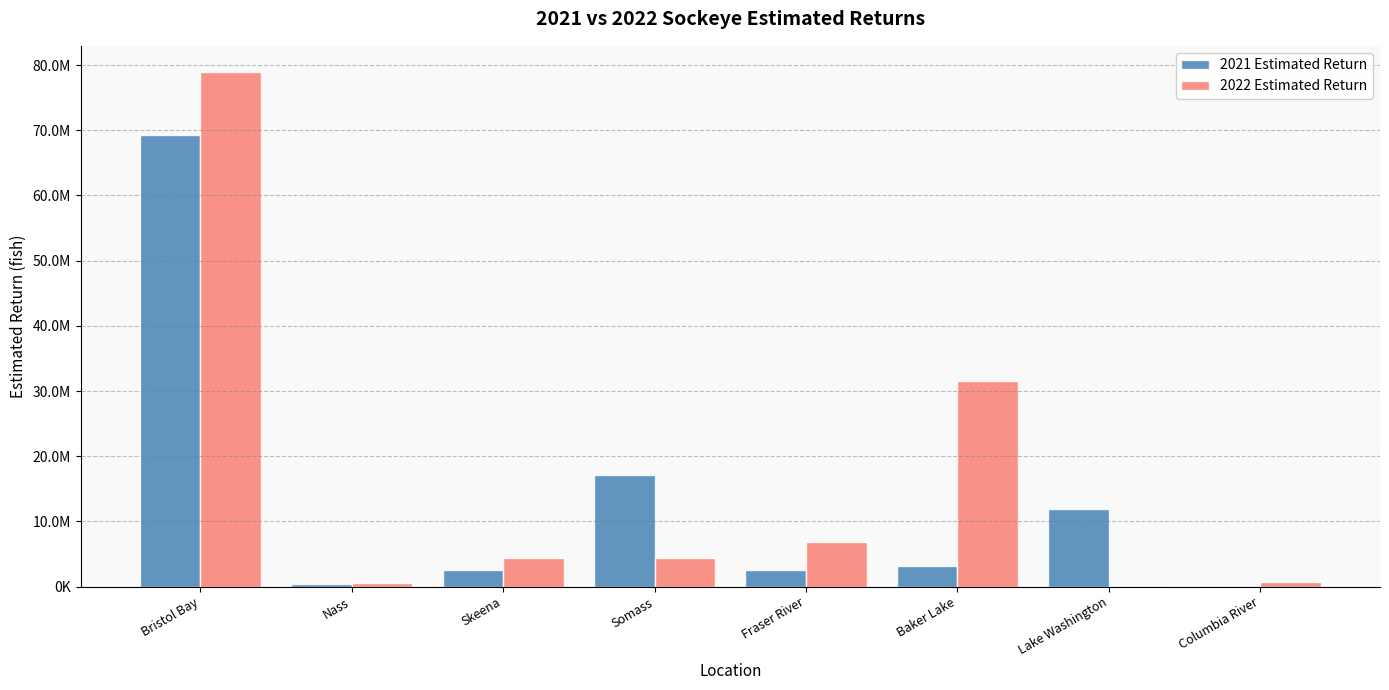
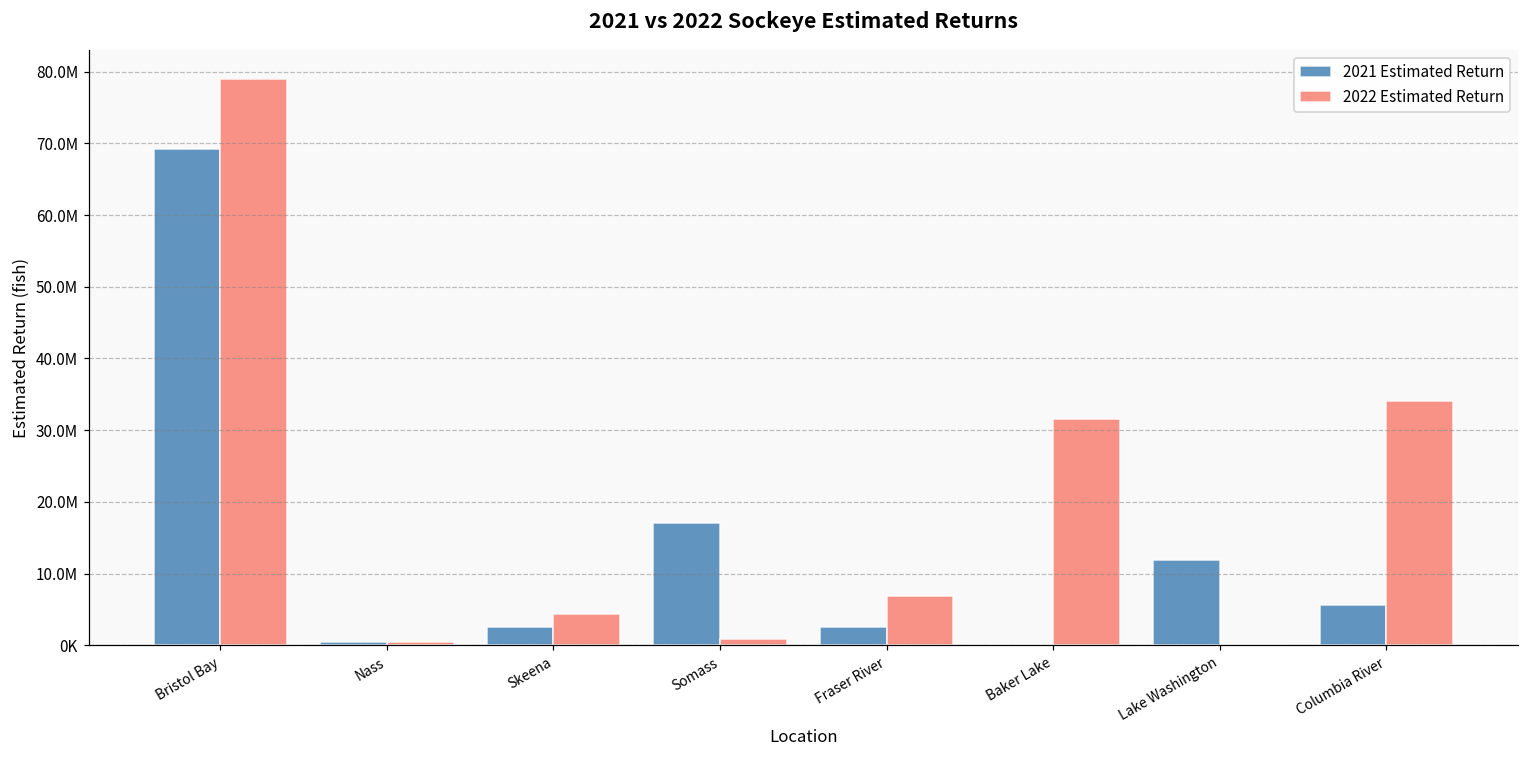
  {
    "2021 Estimated Return": {
      "Bristol Bay": 69000000,
      "Nass": 0,
      "Skeena": 3000000,
      "Somass": 17000000,
      "Fraser River": 3000000,
-     "Baker Lake": 3000000,
+     "Baker Lake": 0,
      "Lake Washington": 12000000,
-     "Columbia River": 0
+     "Columbia River": 6000000
    },
    "2022 Estimated Return": {
      "Bristol Bay": 79000000,
      "Nass": 0,
      "Skeena": 4000000,
-     "Somass": 4000000,
+     "Somass": 1000000,
      "Fraser River": 7000000,
      "Baker Lake": 32000000,
-     "Columbia River": 1000000
+     "Columbia River": 34000000
    }
  }
